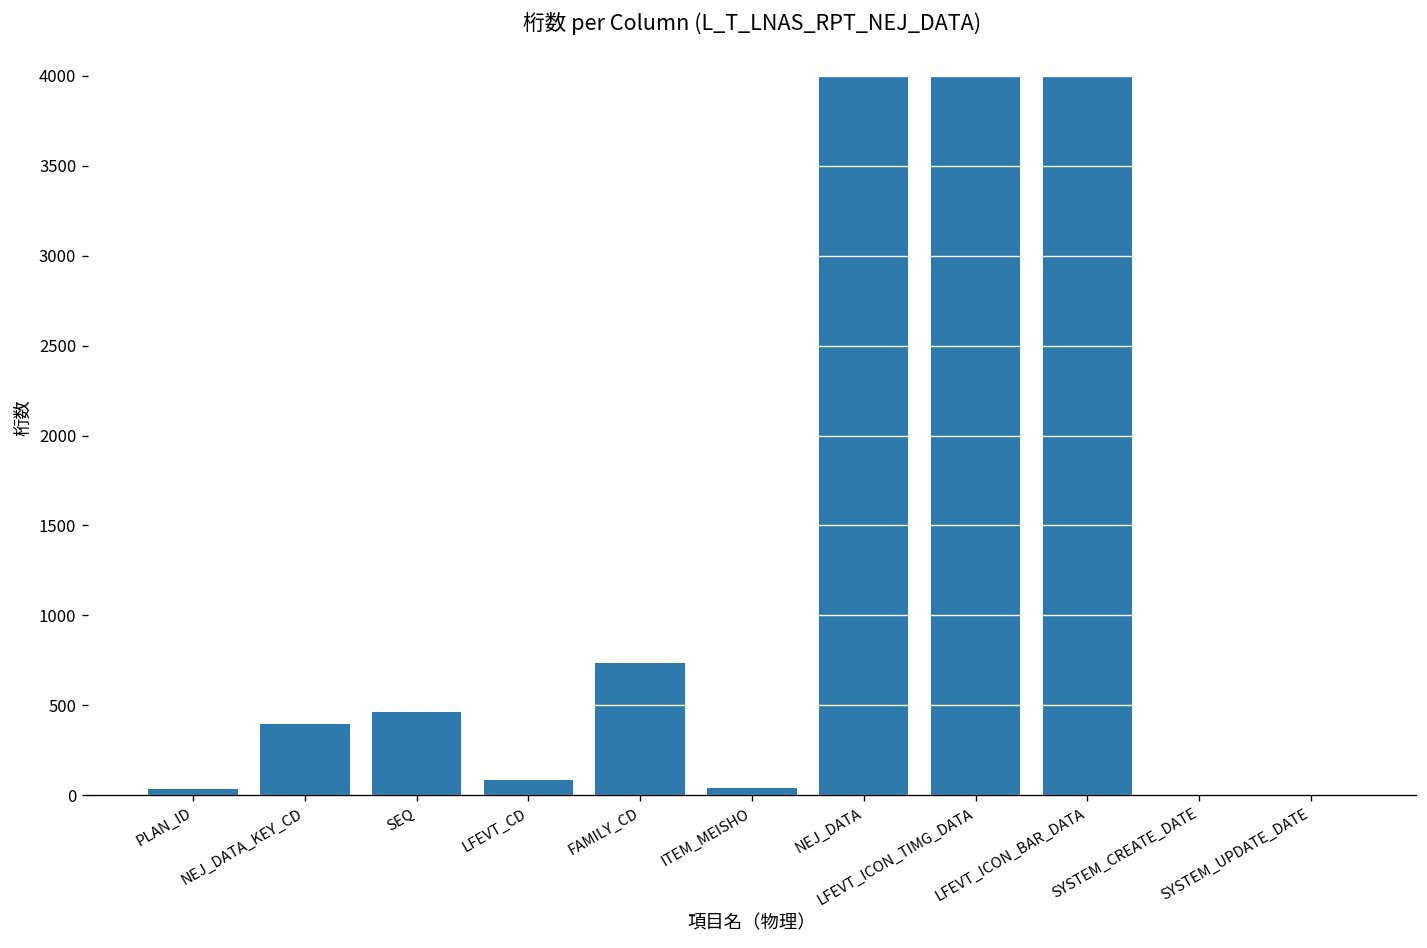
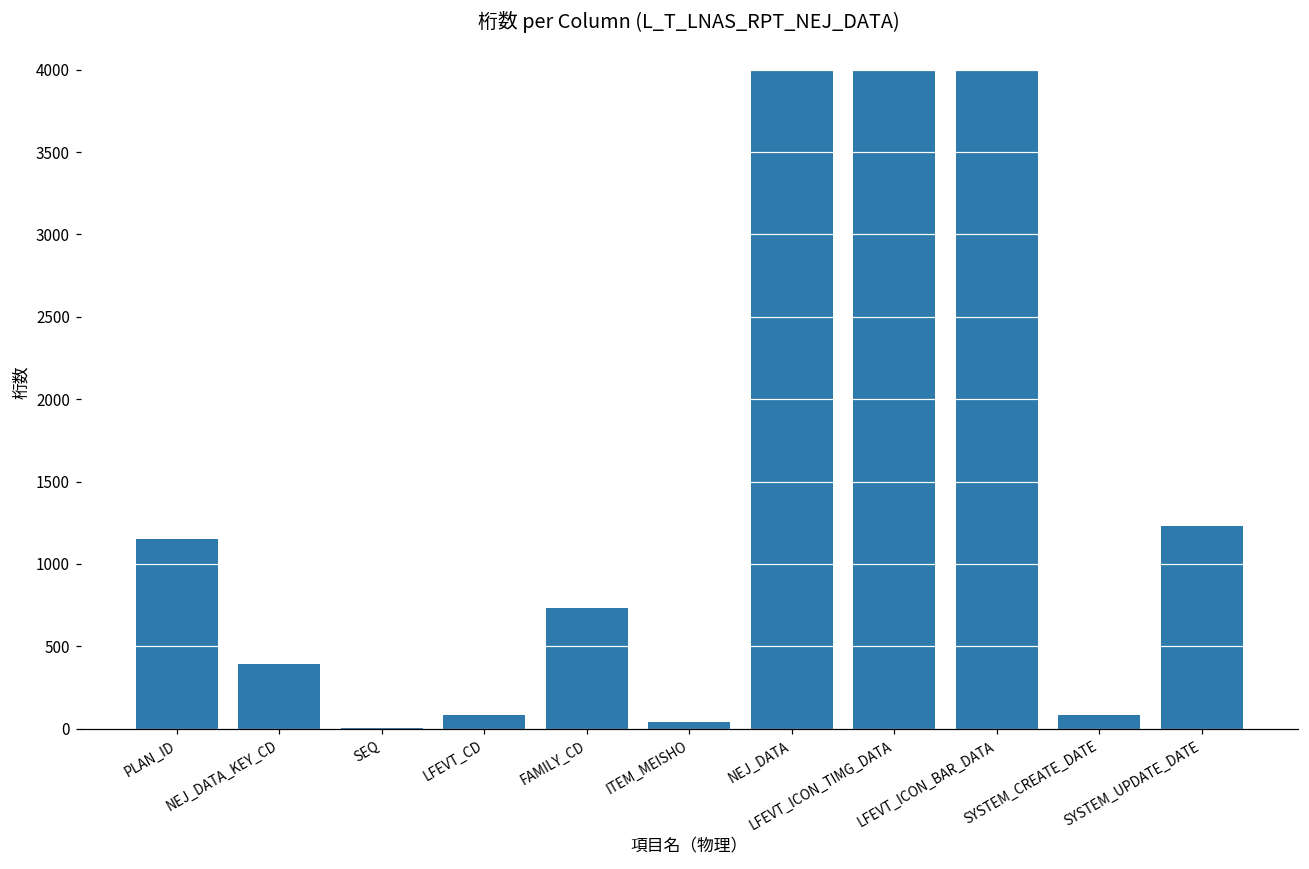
  {
-   "PLAN_ID": 40,
+   "PLAN_ID": 1150,
    "NEJ_DATA_KEY_CD": 400,
-   "SEQ": 460,
+   "SEQ": 0,
    "LFEVT_CD": 80,
    "FAMILY_CD": 740,
    "ITEM_MEISHO": 40,
    "NEJ_DATA": 4000,
    "LFEVT_ICON_TIMG_DATA": 4000,
    "LFEVT_ICON_BAR_DATA": 4000,
-   "SYSTEM_CREATE_DATE": 0,
-   "SYSTEM_UPDATE_DATE": 0
+   "SYSTEM_CREATE_DATE": 80,
+   "SYSTEM_UPDATE_DATE": 1230
  }
